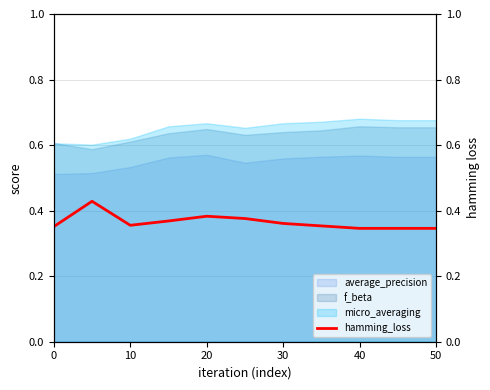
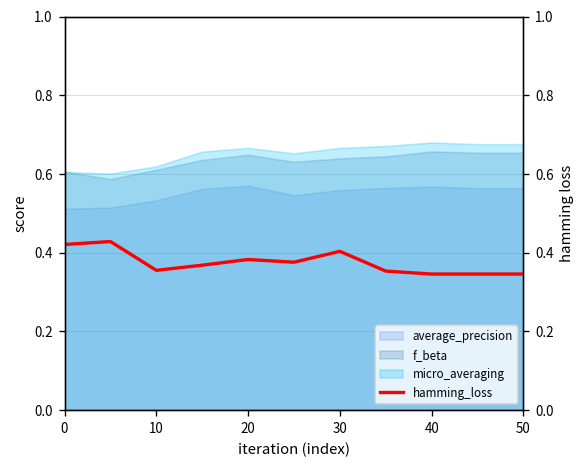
  {
    "hamming_loss": {
-     "0": 0.35,
+     "0": 0.42,
      "10": 0.36,
      "20": 0.38,
-     "30": 0.36,
+     "30": 0.40,
      "40": 0.35,
      "50": 0.35
    }
  }
